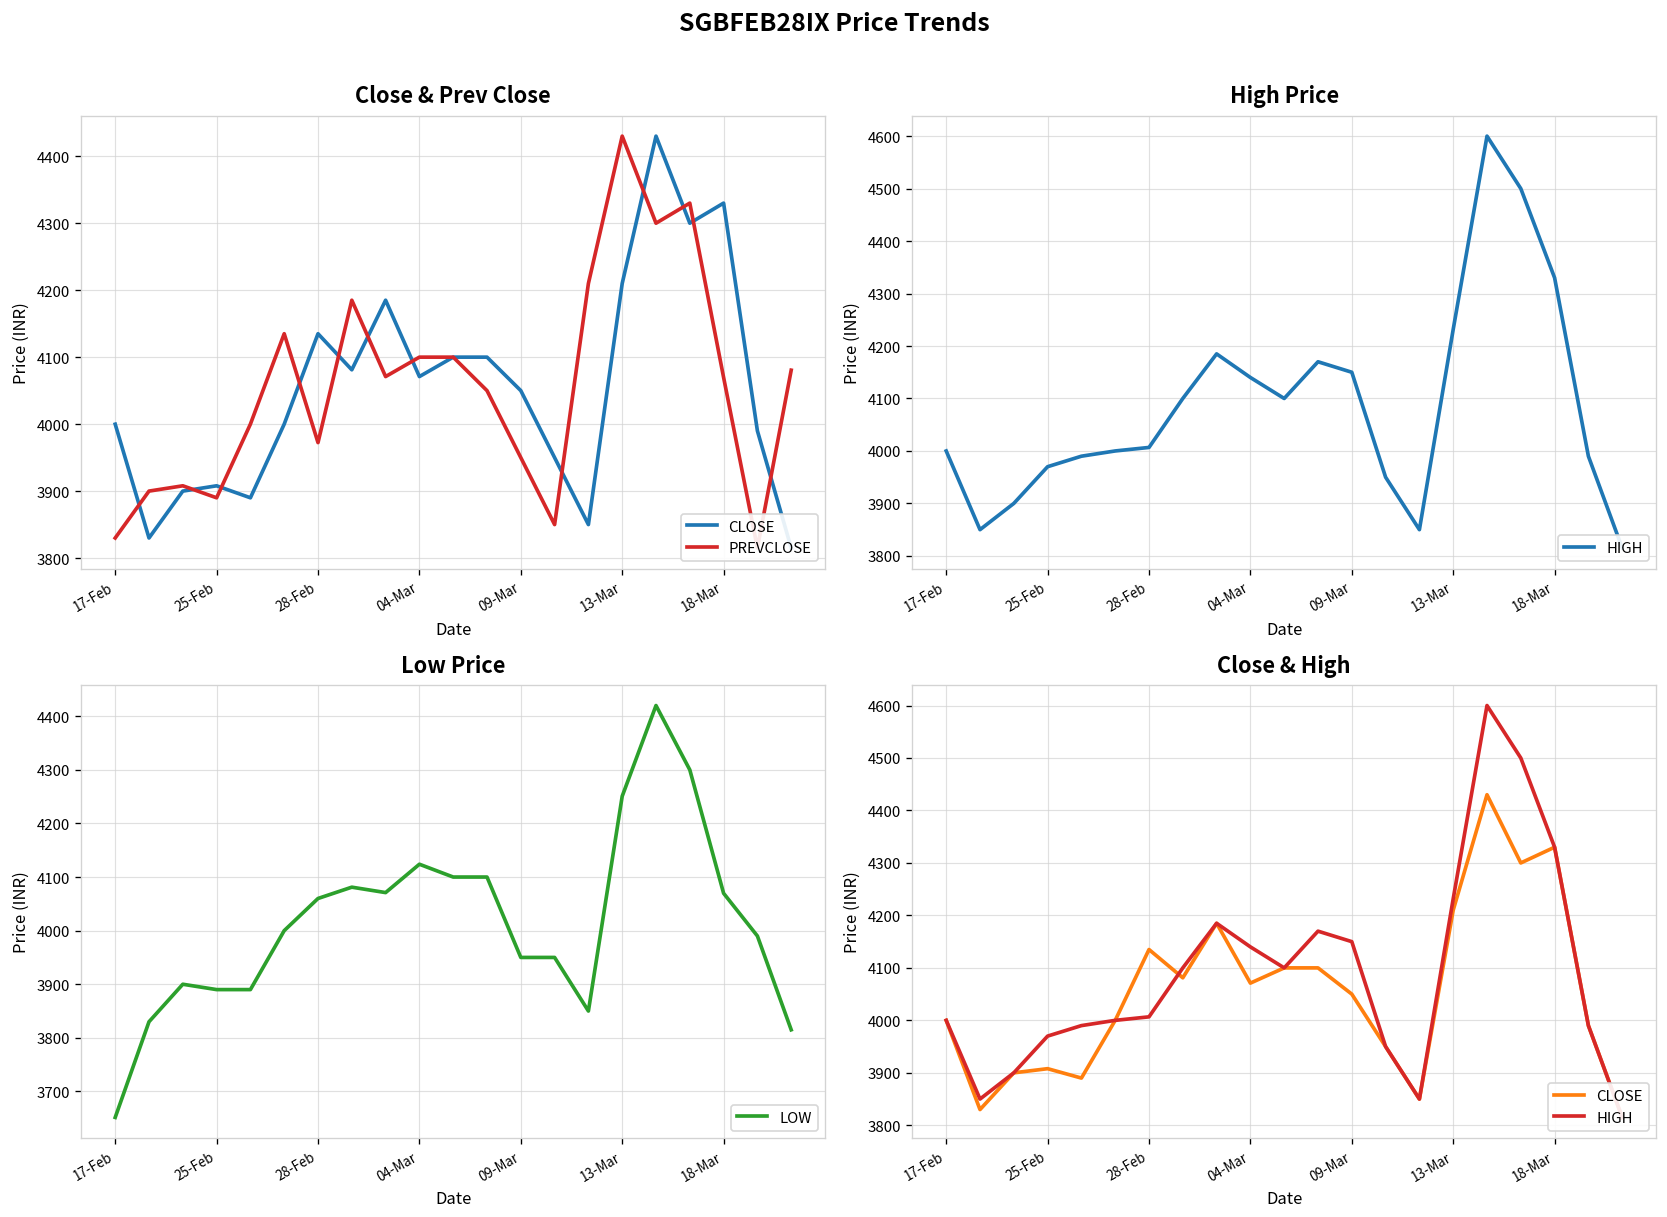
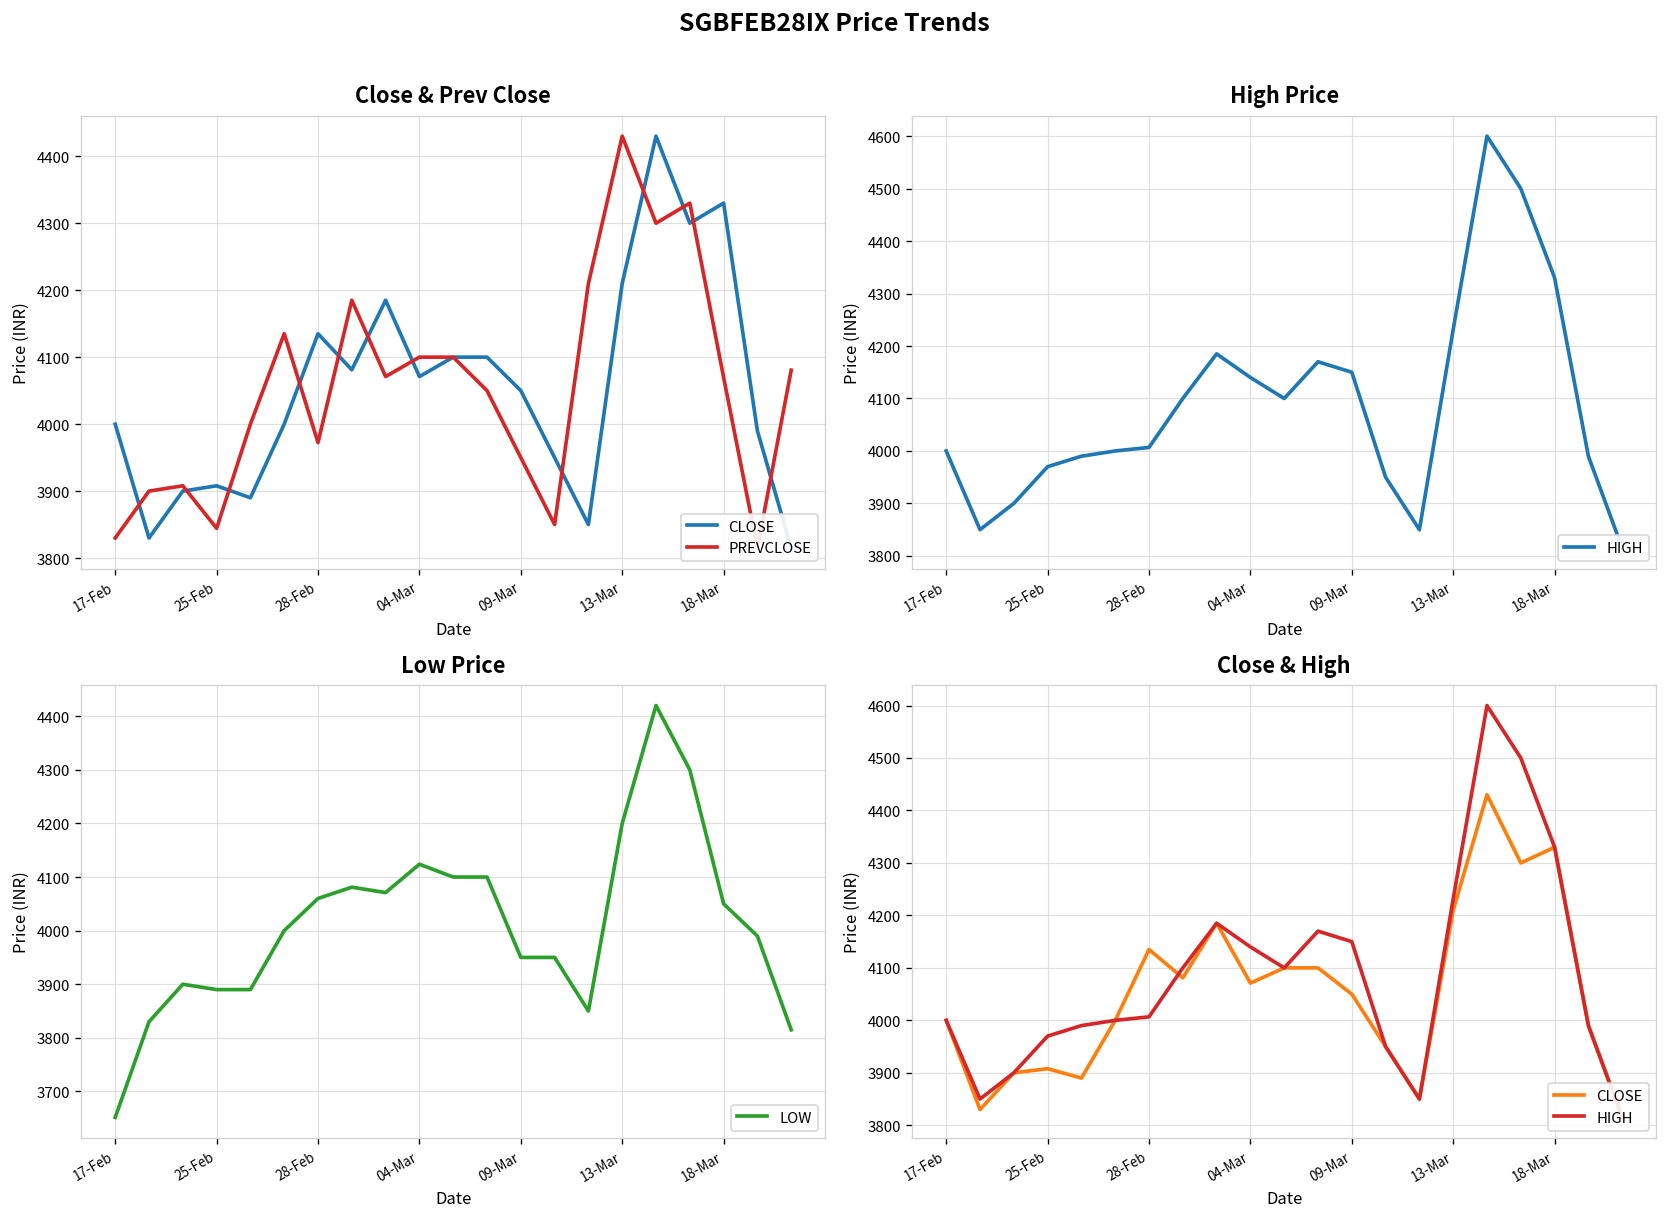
  {
    "Close & Prev Close": {
      "PREVCLOSE": {
        "17-Feb": 3830,
-       "25-Feb": 3890,
+       "25-Feb": 3840,
        "28-Feb": 3970,
        "04-Mar": 4100,
        "09-Mar": 3950,
        "13-Mar": 4430,
        "18-Mar": 4070
      }
    },
    "High Price": {
      "17-Feb": 4000,
      "25-Feb": 3970,
      "28-Feb": 4010,
      "04-Mar": 4140,
      "09-Mar": 4150,
      "13-Mar": 4230,
      "18-Mar": 4330
    },
    "Low Price": {
      "17-Feb": 3650,
      "25-Feb": 3890,
      "28-Feb": 4060,
      "04-Mar": 4120,
      "09-Mar": 3950,
-     "13-Mar": 4250,
-     "18-Mar": 4070
+     "13-Mar": 4200,
+     "18-Mar": 4050
    },
    "Close & High": {
      "CLOSE": {
        "25-Feb": 3910,
        "28-Feb": 4130,
        "04-Mar": 4070,
        "09-Mar": 4050,
        "13-Mar": 4210
      },
      "HIGH": {
        "25-Feb": 3970,
        "28-Feb": 4010,
        "04-Mar": 4140,
        "09-Mar": 4150,
        "13-Mar": 4230
      }
    }
  }
